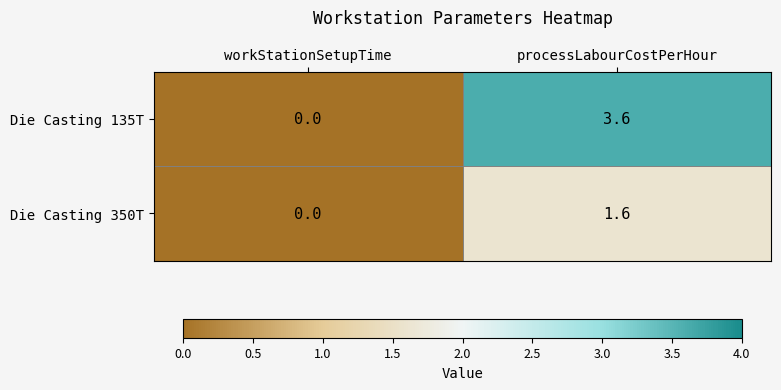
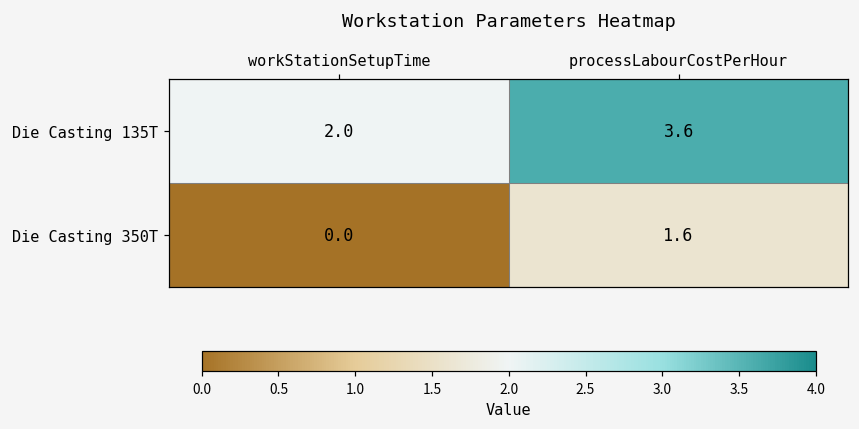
  {
    "Die Casting 135T": {
-     "workStationSetupTime": 0.0,
+     "workStationSetupTime": 2.0,
      "processLabourCostPerHour": 3.6
    },
    "Die Casting 350T": {
      "workStationSetupTime": 0.0,
      "processLabourCostPerHour": 1.6
    }
  }
